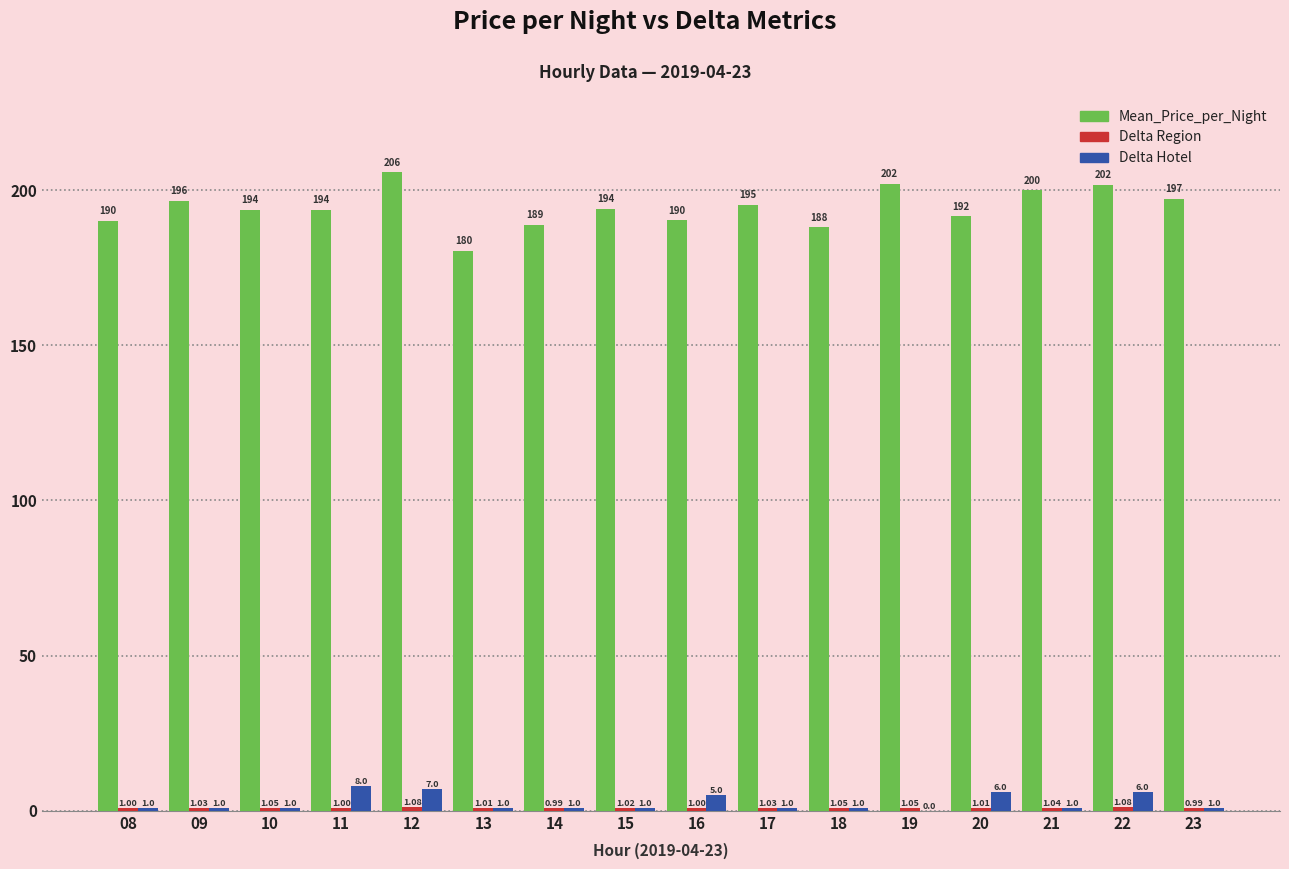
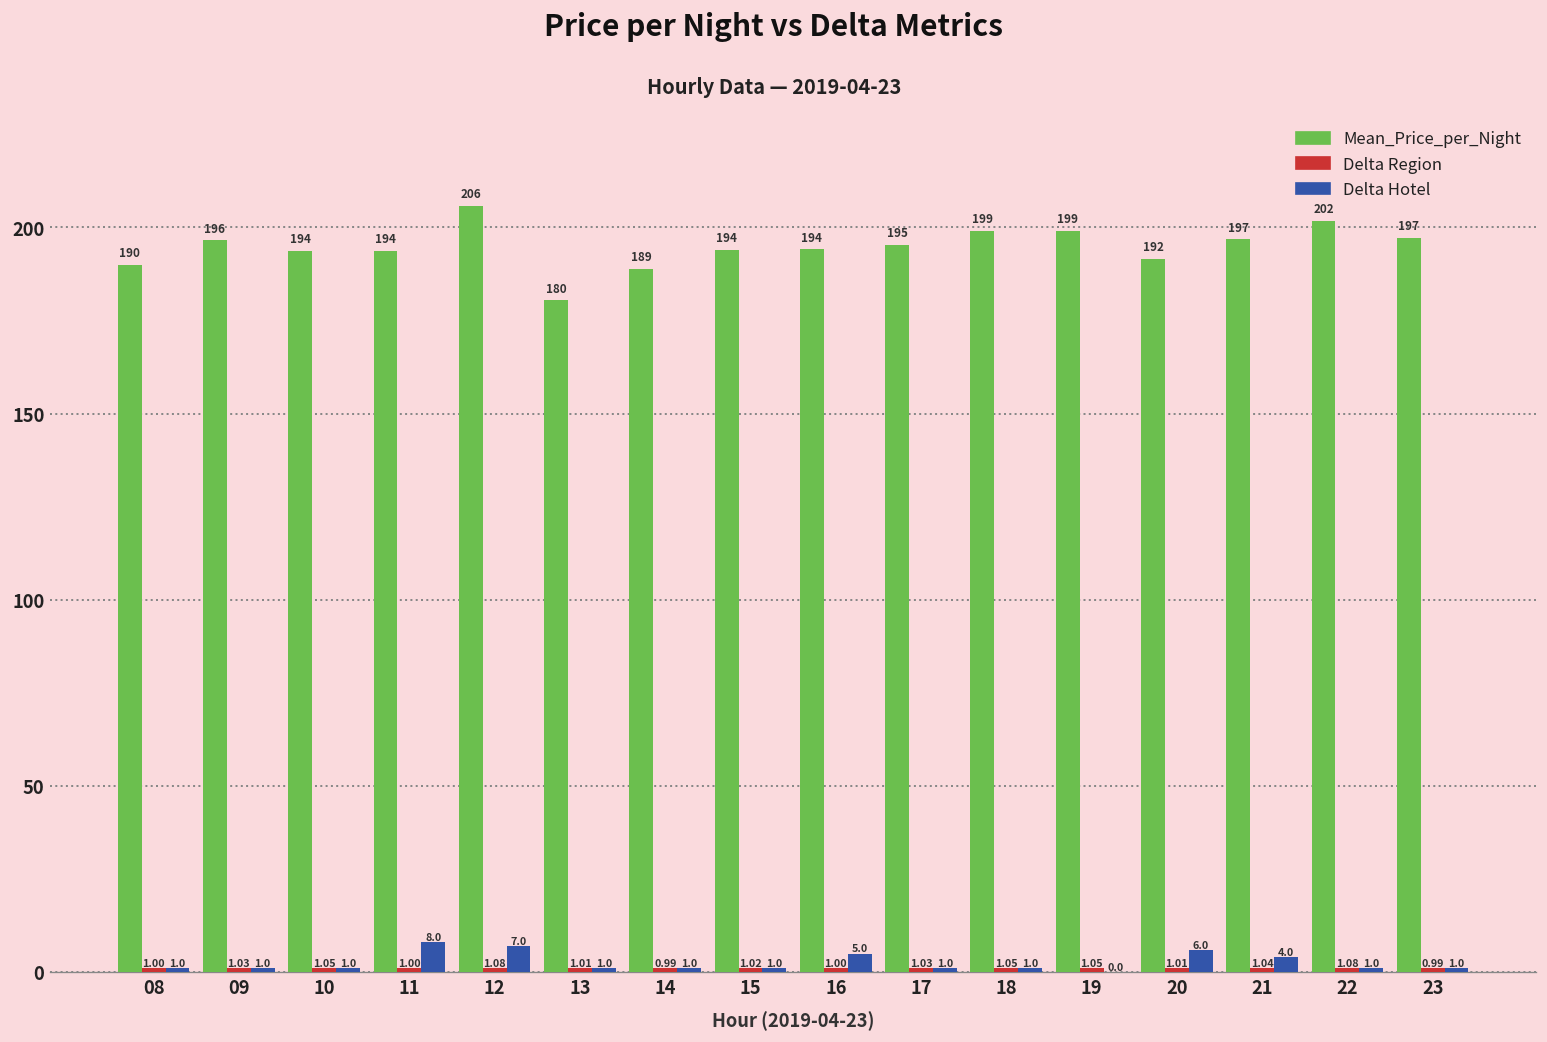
  {
    "Mean_Price_per_Night": {
      "08": 190,
      "09": 196,
      "10": 194,
      "11": 194,
      "12": 206,
      "13": 180,
      "14": 189,
      "15": 194,
-     "16": 190,
+     "16": 194,
      "17": 195,
-     "18": 188,
-     "19": 202,
+     "18": 199,
+     "19": 199,
      "20": 192,
-     "21": 200,
+     "21": 197,
      "22": 202,
      "23": 197
    },
    "Delta Region": {
      "08": 1.00,
      "09": 1.03,
      "10": 1.05,
      "11": 1.00,
      "12": 1.08,
      "13": 1.01,
      "14": 0.99,
      "15": 1.02,
      "16": 1.00,
      "17": 1.03,
      "18": 1.05,
      "19": 1.05,
      "20": 1.01,
      "21": 1.04,
      "22": 1.08,
      "23": 0.99
    },
    "Delta Hotel": {
      "08": 1.0,
      "09": 1.0,
      "10": 1.0,
      "11": 8.0,
      "12": 7.0,
      "13": 1.0,
      "14": 1.0,
      "15": 1.0,
      "16": 5.0,
      "17": 1.0,
      "18": 1.0,
      "19": 0.0,
      "20": 6.0,
-     "21": 1.0,
-     "22": 6.0,
+     "21": 4.0,
+     "22": 1.0,
      "23": 1.0
    }
  }
